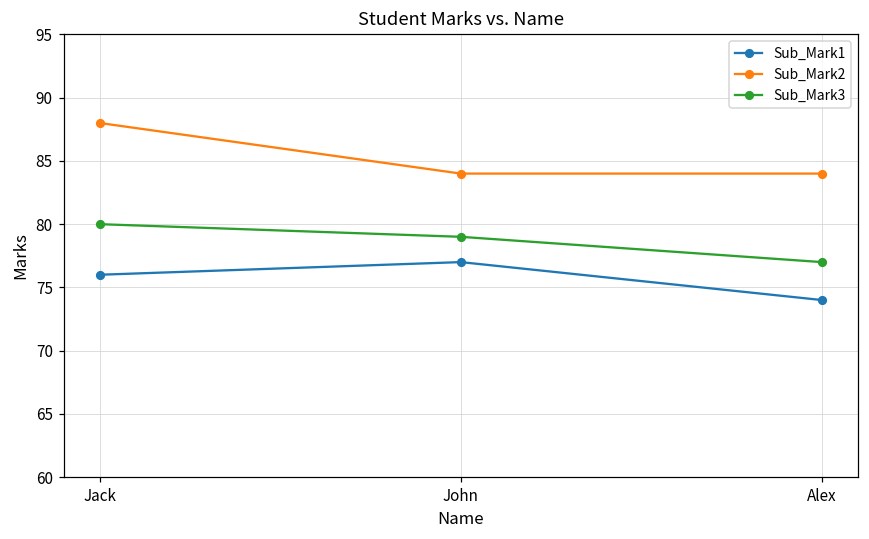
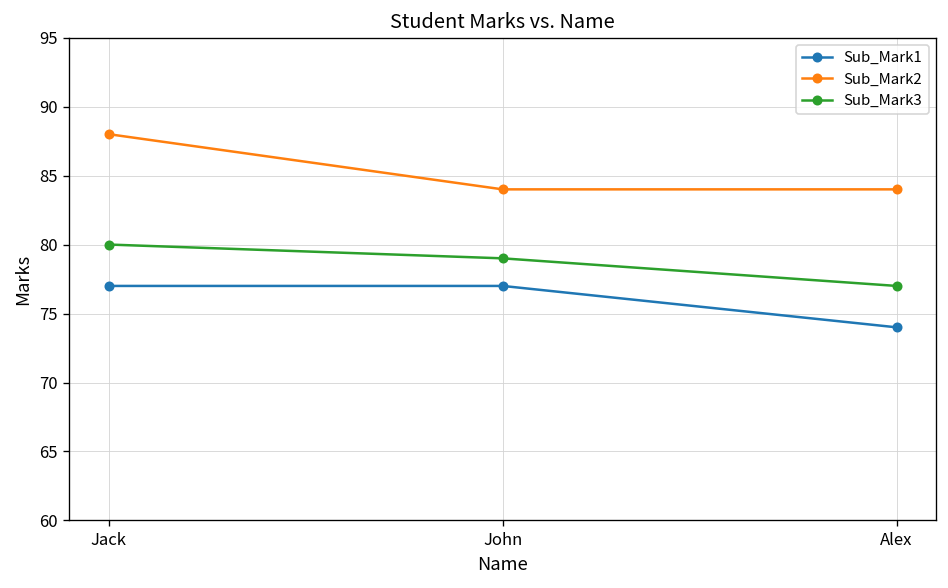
  {
    "Sub_Mark1": {
-     "Jack": 76,
+     "Jack": 77,
      "John": 77,
      "Alex": 74
    },
    "Sub_Mark2": {
      "Jack": 88,
      "John": 84,
      "Alex": 84
    },
    "Sub_Mark3": {
      "Jack": 80,
      "John": 79,
      "Alex": 77
    }
  }
